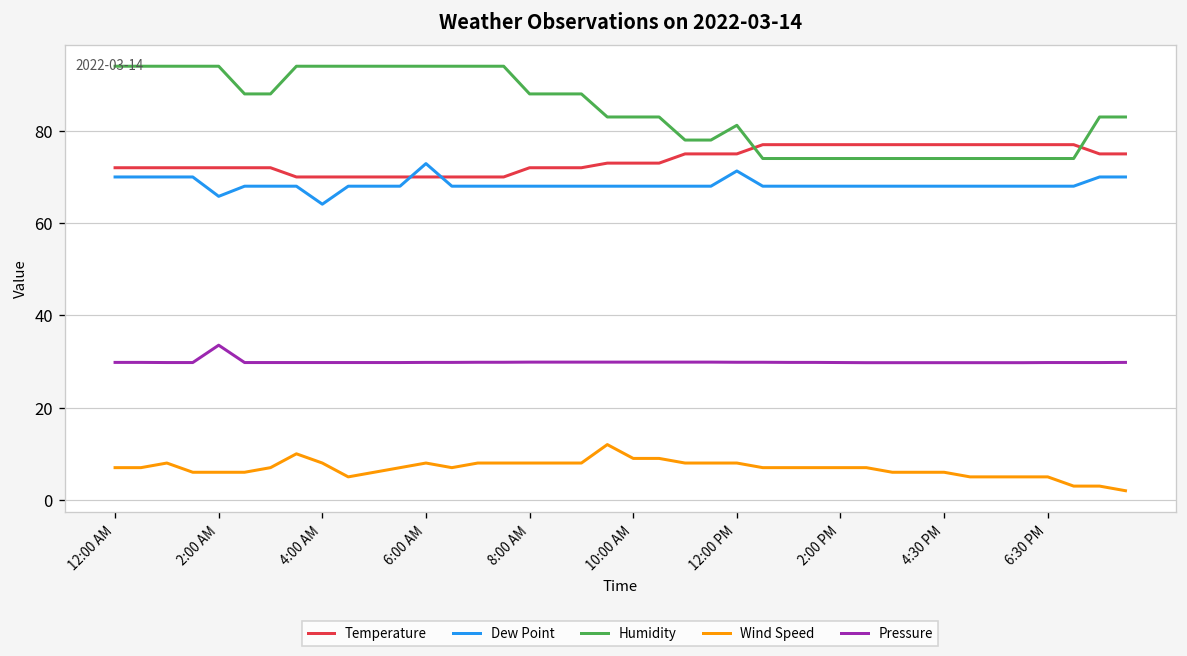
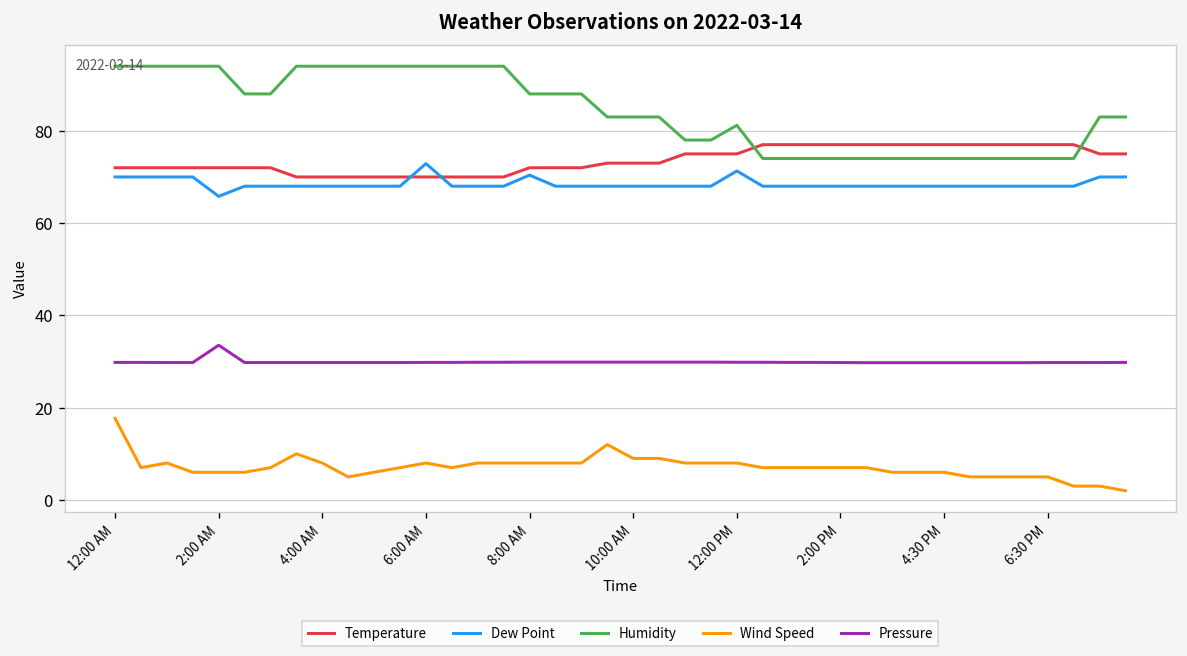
  {
    "Temperature": {
      "12:00 AM": 72,
      "2:00 AM": 72,
      "4:00 AM": 70,
      "6:00 AM": 70,
      "8:00 AM": 72,
      "10:00 AM": 73,
      "12:00 PM": 75,
      "2:00 PM": 77,
      "4:30 PM": 77,
      "6:30 PM": 77
    },
    "Dew Point": {
      "12:00 AM": 70,
      "2:00 AM": 66,
-     "4:00 AM": 64,
+     "4:00 AM": 68,
      "6:00 AM": 73,
-     "8:00 AM": 68,
+     "8:00 AM": 70,
      "10:00 AM": 68,
      "12:00 PM": 71,
      "2:00 PM": 68,
      "4:30 PM": 68,
      "6:30 PM": 68
    },
    "Humidity": {
      "2:00 AM": 94,
      "4:00 AM": 94,
      "6:00 AM": 94,
      "8:00 AM": 88,
      "10:00 AM": 83,
      "12:00 PM": 81,
      "2:00 PM": 74,
      "4:30 PM": 74,
      "6:30 PM": 74
    },
    "Wind Speed": {
-     "12:00 AM": 7,
+     "12:00 AM": 18,
      "2:00 AM": 6,
      "4:00 AM": 8,
      "6:00 AM": 8,
      "8:00 AM": 8,
      "10:00 AM": 9,
      "12:00 PM": 8,
      "2:00 PM": 7,
      "4:30 PM": 6,
      "6:30 PM": 5
    },
    "Pressure": {
      "12:00 AM": 30,
      "2:00 AM": 34,
      "4:00 AM": 30,
      "6:00 AM": 30,
      "8:00 AM": 30,
      "10:00 AM": 30,
      "12:00 PM": 30,
      "2:00 PM": 30,
      "4:30 PM": 30,
      "6:30 PM": 30
    }
  }
